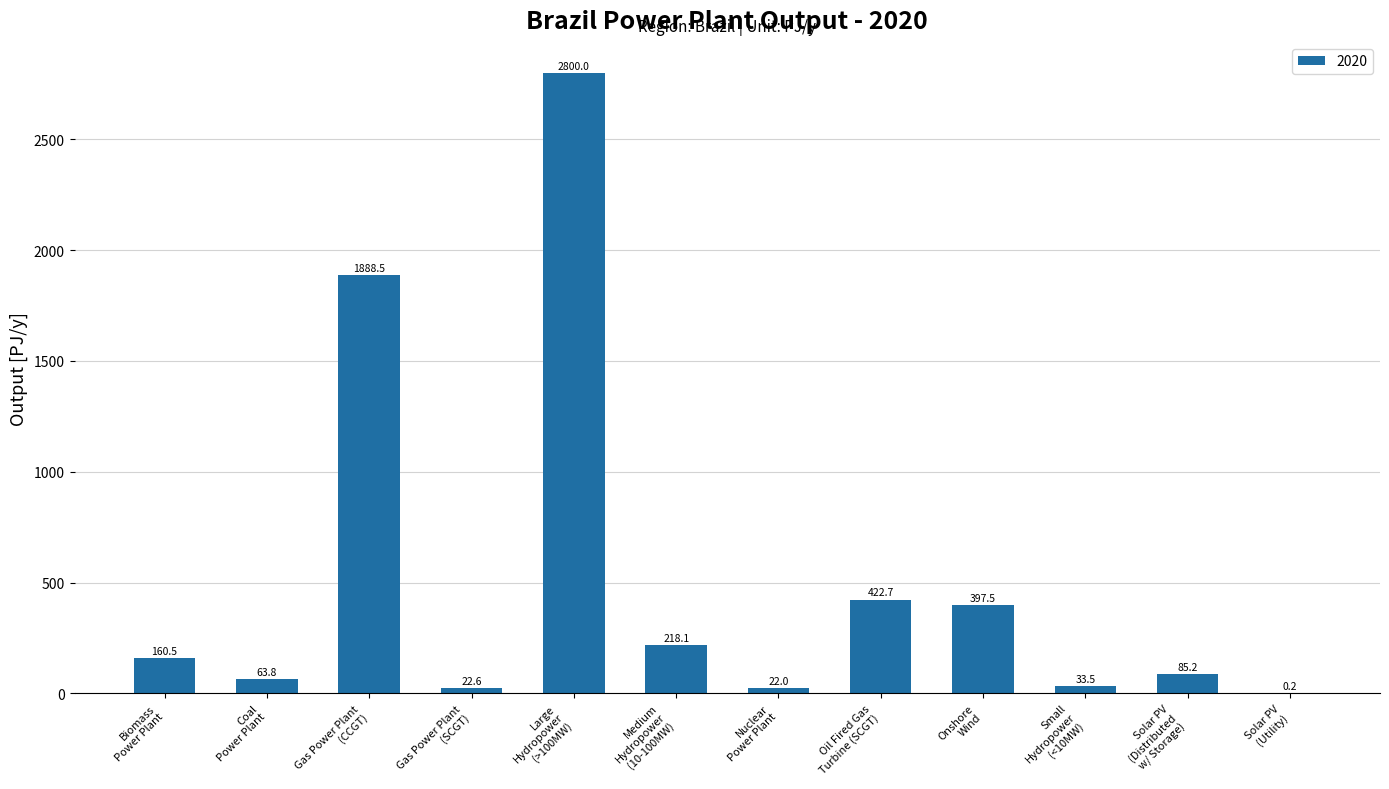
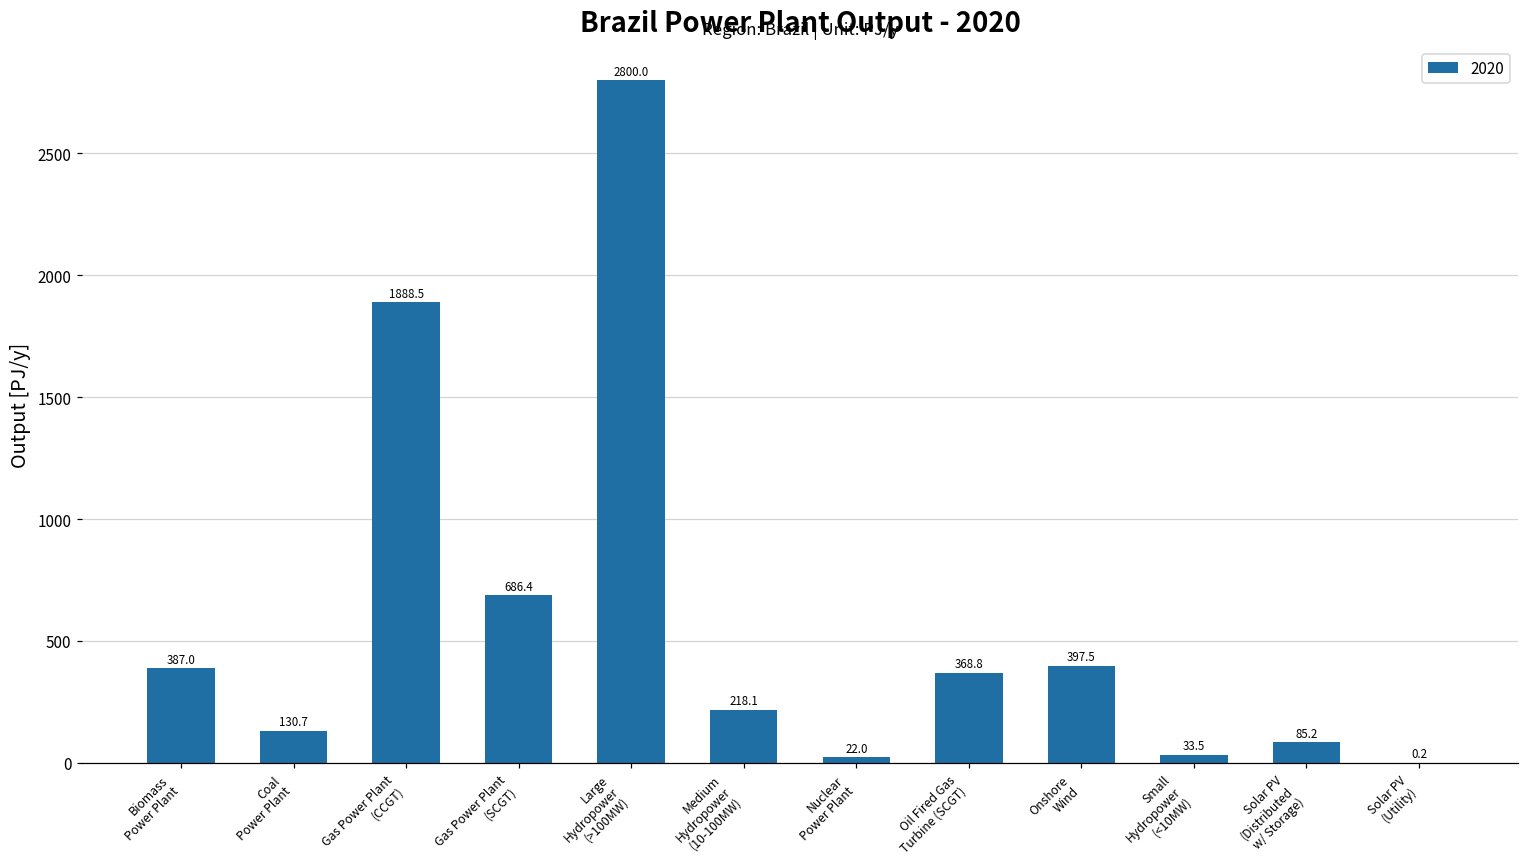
  {
-   "Biomass Power Plant": 160.5,
-   "Coal Power Plant": 63.8,
+   "Biomass Power Plant": 387.0,
+   "Coal Power Plant": 130.7,
    "Gas Power Plant (CCGT)": 1888.5,
-   "Gas Power Plant (SCGT)": 22.6,
+   "Gas Power Plant (SCGT)": 686.4,
    "Large Hydropower (>100MW)": 2800.0,
    "Medium Hydropower (10-100MW)": 218.1,
    "Nuclear Power Plant": 22.0,
-   "Oil Fired Gas Turbine (SCGT)": 422.7,
+   "Oil Fired Gas Turbine (SCGT)": 368.8,
    "Onshore Wind": 397.5,
    "Small Hydropower (<10MW)": 33.5,
    "Solar PV (Distributed w/ Storage)": 85.2,
    "Solar PV (Utility)": 0.2
  }
